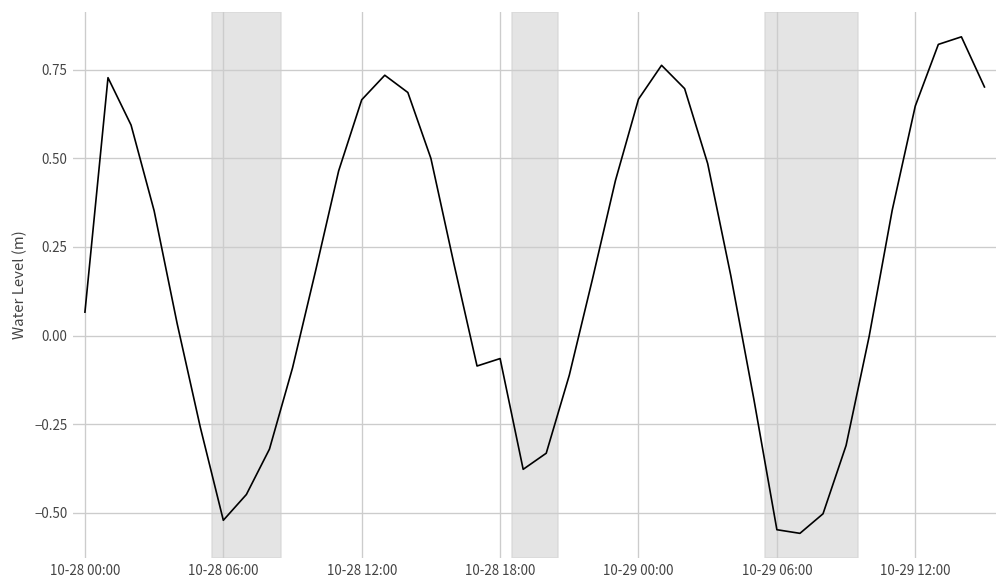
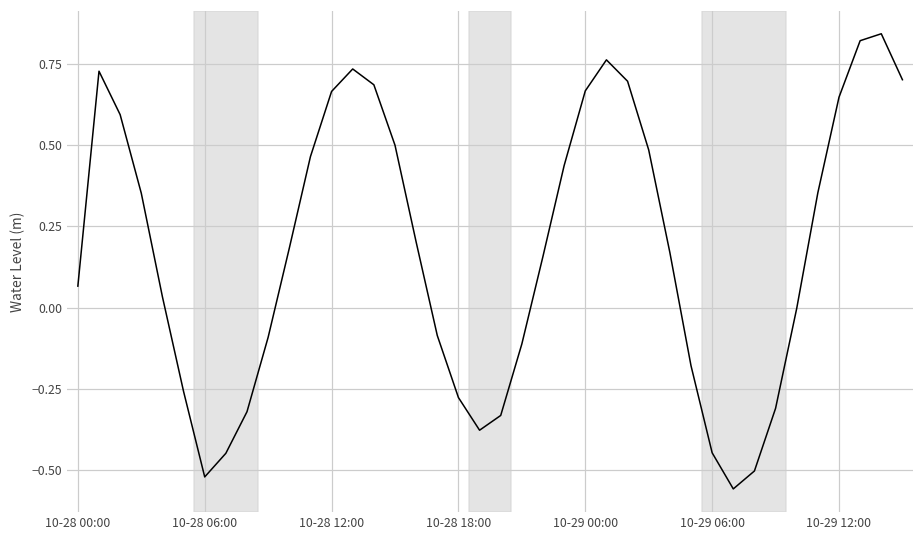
  {
    "10-28 00:00": 0.07,
    "10-28 06:00": -0.52,
    "10-28 12:00": 0.67,
-   "10-28 18:00": -0.07,
+   "10-28 18:00": -0.28,
    "10-29 00:00": 0.67,
-   "10-29 06:00": -0.55,
+   "10-29 06:00": -0.45,
    "10-29 12:00": 0.65
  }
